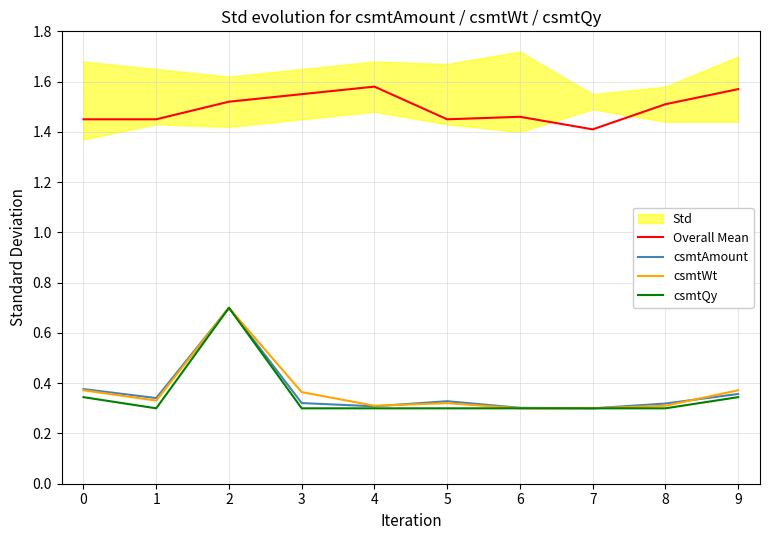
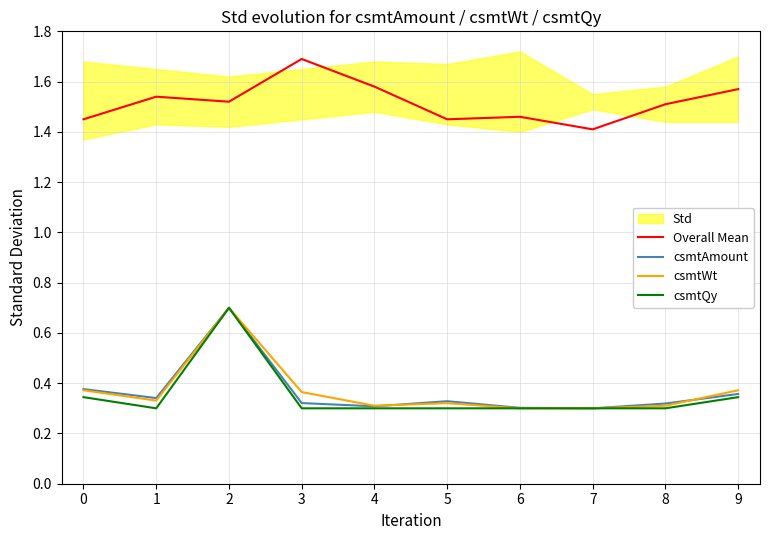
  {
    "Overall Mean": {
      "0": 1.45,
-     "1": 1.45,
+     "1": 1.54,
      "2": 1.52,
-     "3": 1.55,
+     "3": 1.69,
      "4": 1.58,
      "5": 1.45,
      "6": 1.46,
      "7": 1.41,
      "8": 1.51,
      "9": 1.57
    },
    "csmtAmount": {
      "3": 0.32,
      "9": 0.36
    },
    "csmtWt": {
      "3": 0.36,
      "9": 0.37
    },
    "csmtQy": {
      "0": 0.34,
      "1": 0.30,
      "3": 0.30,
      "5": 0.30,
      "8": 0.30,
      "9": 0.34
    }
  }
